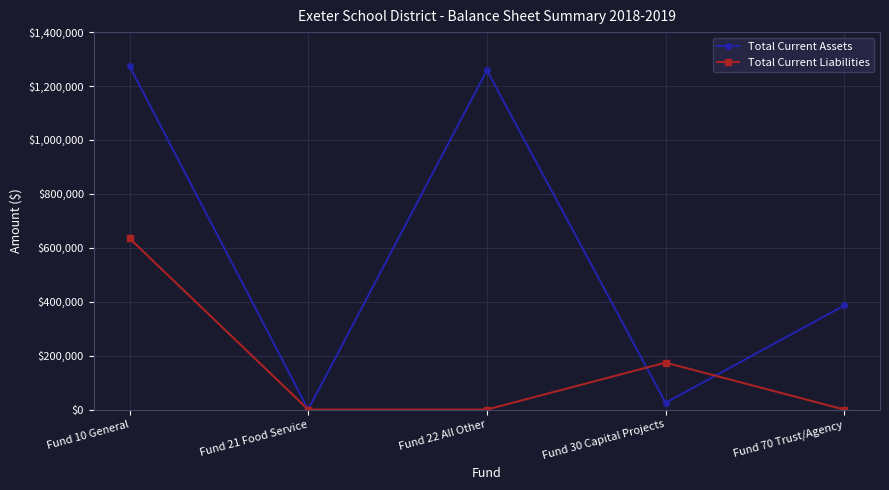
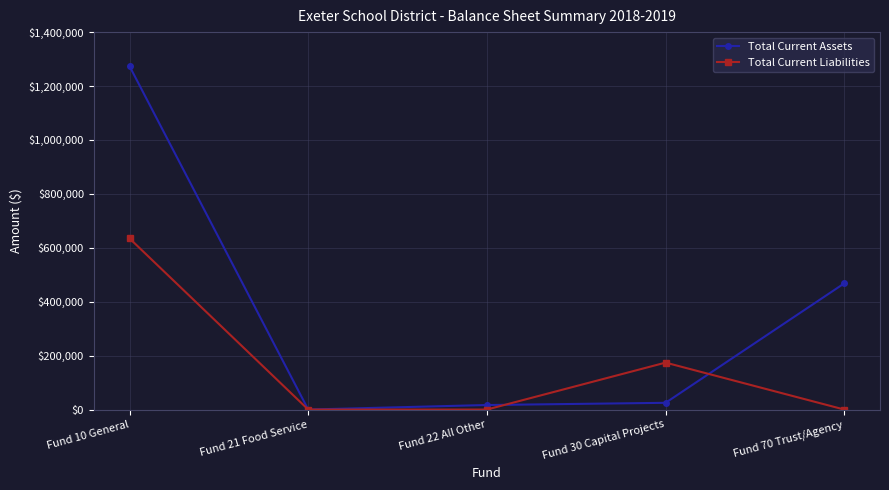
  {
    "Total Current Assets": {
      "Fund 10 General": "$1,270,000",
-     "Fund 22 All Other": "$1,260,000",
+     "Fund 22 All Other": "$20,000",
      "Fund 30 Capital Projects": "$20,000",
-     "Fund 70 Trust/Agency": "$390,000"
+     "Fund 70 Trust/Agency": "$470,000"
    },
    "Total Current Liabilities": {
      "Fund 10 General": "$630,000",
      "Fund 22 All Other": "$0",
      "Fund 30 Capital Projects": "$170,000",
      "Fund 70 Trust/Agency": "$0"
    }
  }
